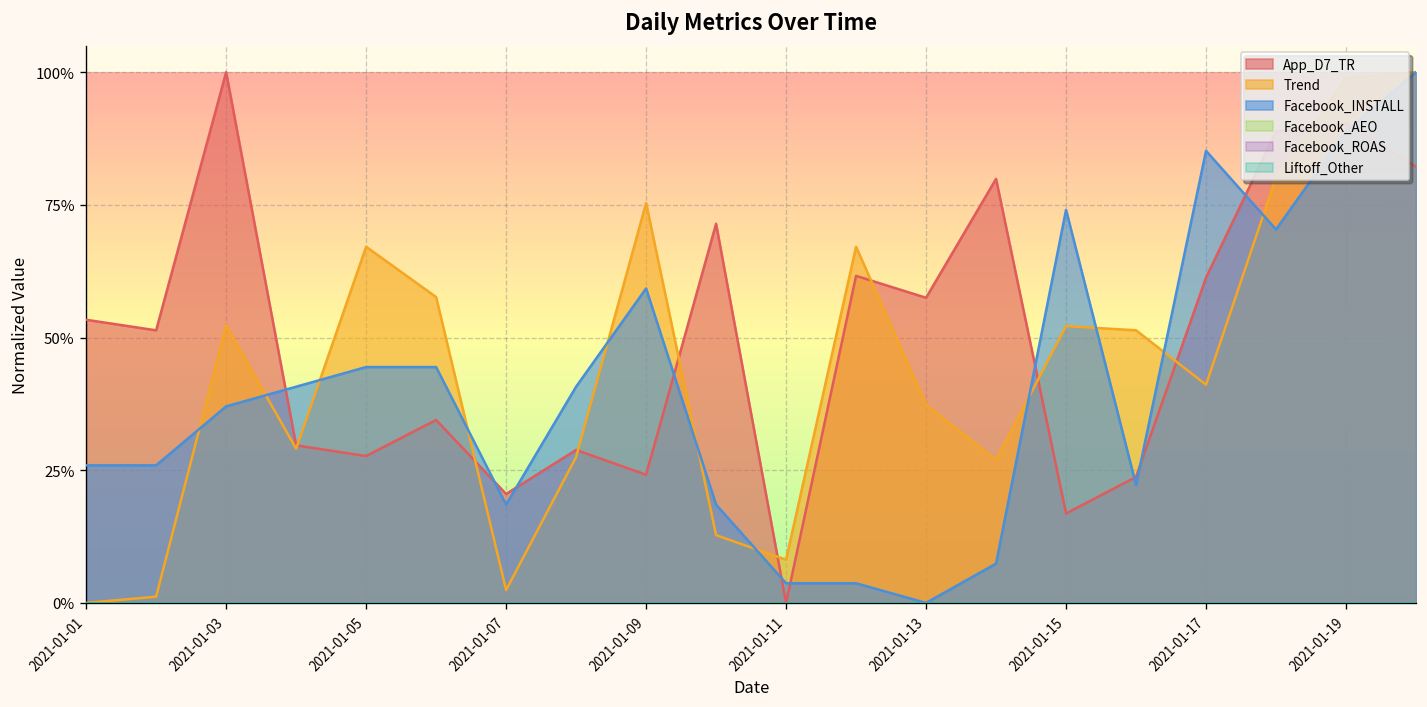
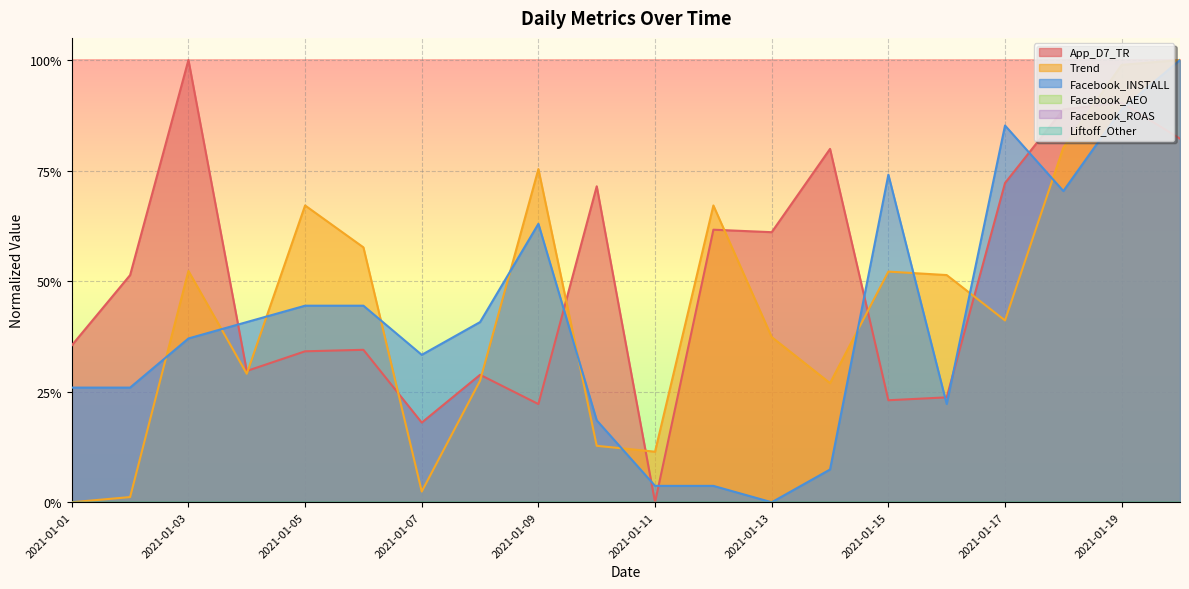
  {
    "App_D7_TR": {
-     "2021-01-01": "53%",
+     "2021-01-01": "35%",
      "2021-01-03": "100%",
-     "2021-01-05": "28%",
-     "2021-01-07": "21%",
-     "2021-01-09": "24%",
-     "2021-01-13": "57%",
-     "2021-01-15": "17%",
-     "2021-01-17": "61%"
+     "2021-01-05": "34%",
+     "2021-01-07": "18%",
+     "2021-01-09": "22%",
+     "2021-01-13": "61%",
+     "2021-01-15": "23%",
+     "2021-01-17": "72%"
    },
    "Trend": {
      "2021-01-03": "52%",
      "2021-01-05": "67%",
      "2021-01-07": "2%",
      "2021-01-09": "75%",
-     "2021-01-11": "8%",
+     "2021-01-11": "11%",
      "2021-01-13": "37%",
      "2021-01-15": "52%",
      "2021-01-17": "41%"
    },
    "Facebook_INSTALL": {
      "2021-01-01": "26%",
      "2021-01-03": "37%",
      "2021-01-05": "44%",
-     "2021-01-07": "19%",
-     "2021-01-09": "59%",
+     "2021-01-07": "33%",
+     "2021-01-09": "63%",
      "2021-01-11": "4%",
      "2021-01-15": "74%",
      "2021-01-17": "85%"
    },
    "Liftoff_Other": {
      "2021-01-03": "0%",
      "2021-01-05": "0%",
      "2021-01-07": "0%",
      "2021-01-09": "0%",
      "2021-01-15": "0%",
      "2021-01-17": "0%",
      "2021-01-19": "0%"
    }
  }
